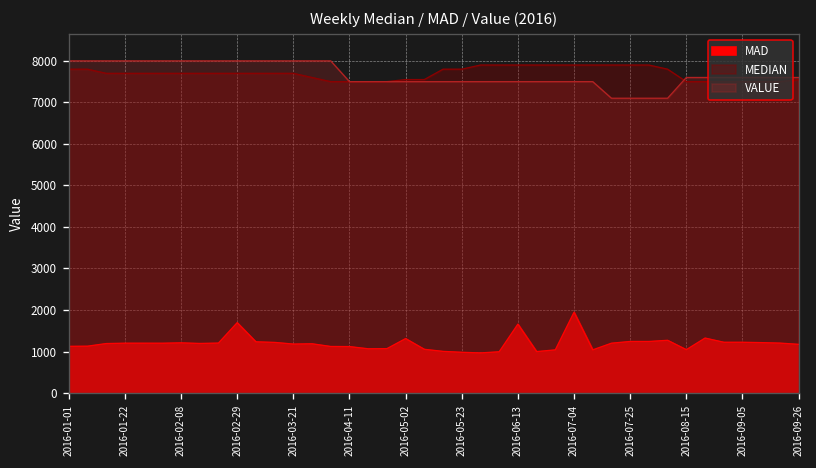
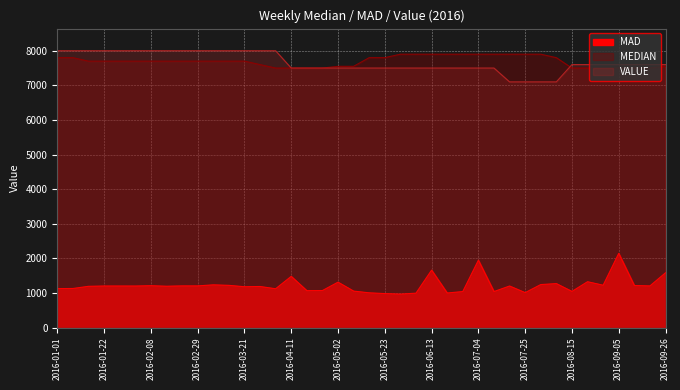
  {
    "MAD": {
      "2016-01-01": 1100,
      "2016-01-22": 1200,
      "2016-02-08": 1200,
-     "2016-02-29": 1700,
+     "2016-02-29": 1200,
      "2016-03-21": 1200,
-     "2016-04-11": 1100,
+     "2016-04-11": 1500,
      "2016-05-02": 1300,
      "2016-05-23": 1000,
      "2016-06-13": 1700,
      "2016-07-04": 1900,
-     "2016-07-25": 1200,
+     "2016-07-25": 1000,
      "2016-08-15": 1000,
-     "2016-09-05": 1200,
-     "2016-09-26": 1200
+     "2016-09-05": 2100,
+     "2016-09-26": 1600
    }
  }
